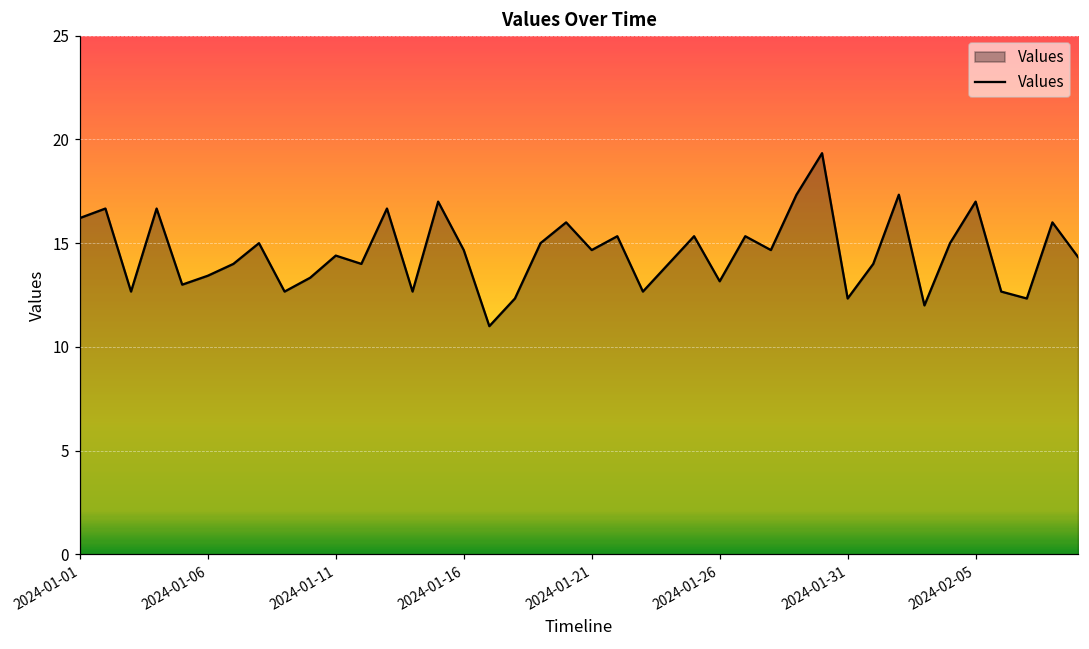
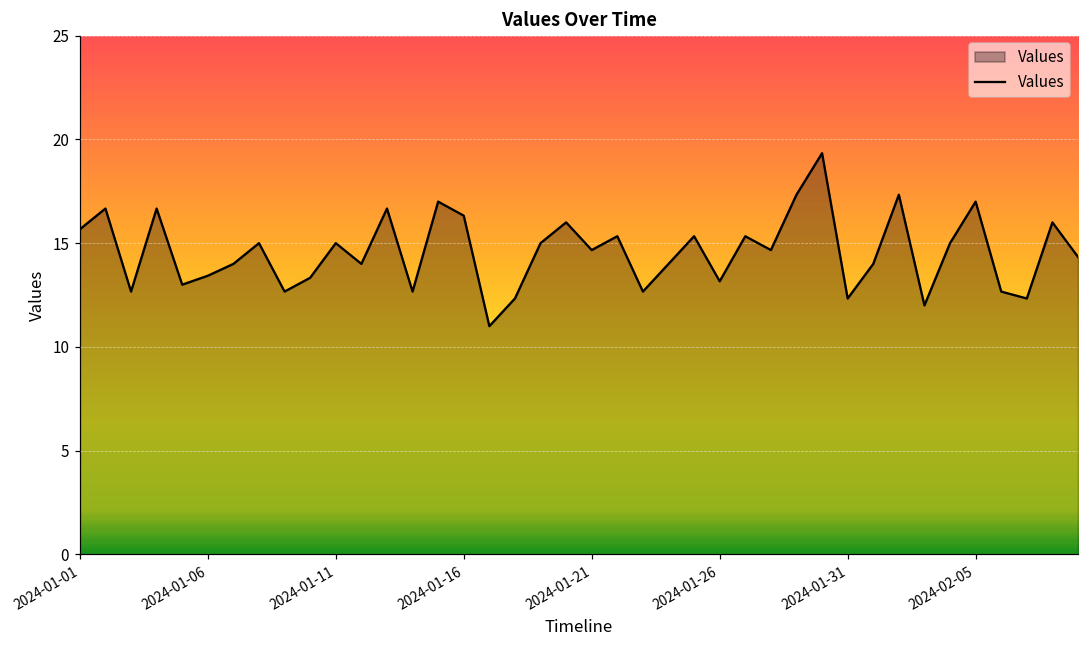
  {
-   "2024-01-01": 16.2,
+   "2024-01-01": 15.7,
    "2024-01-06": 13.4,
-   "2024-01-11": 14.4,
-   "2024-01-16": 14.7,
+   "2024-01-11": 15.0,
+   "2024-01-16": 16.3,
    "2024-01-21": 14.7,
    "2024-01-26": 13.2,
    "2024-01-31": 12.3,
    "2024-02-05": 17.0
  }
